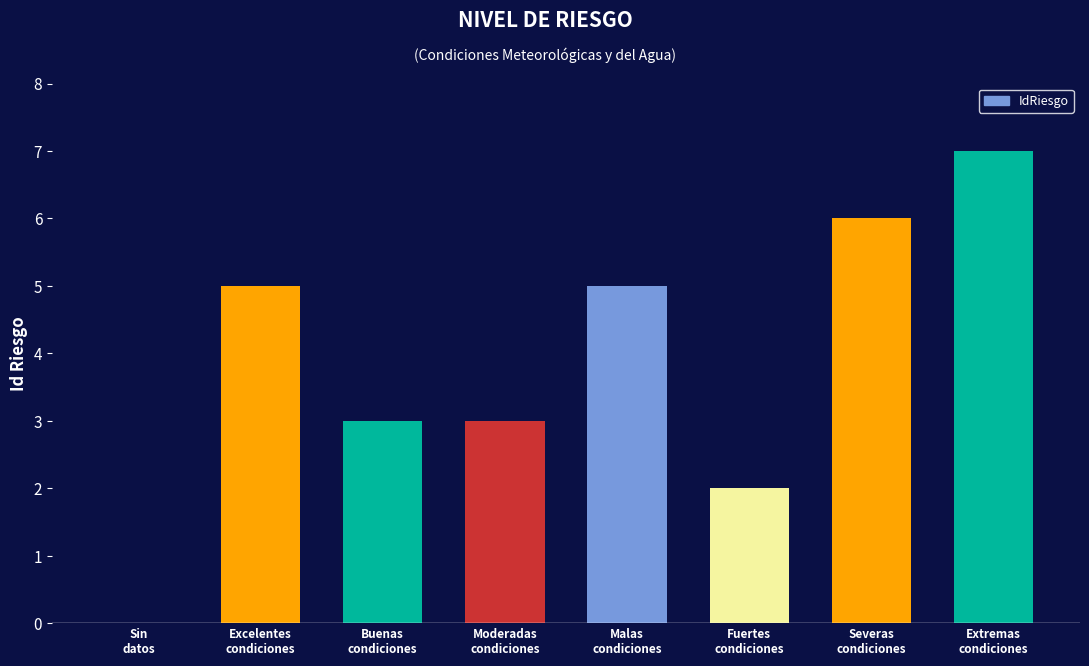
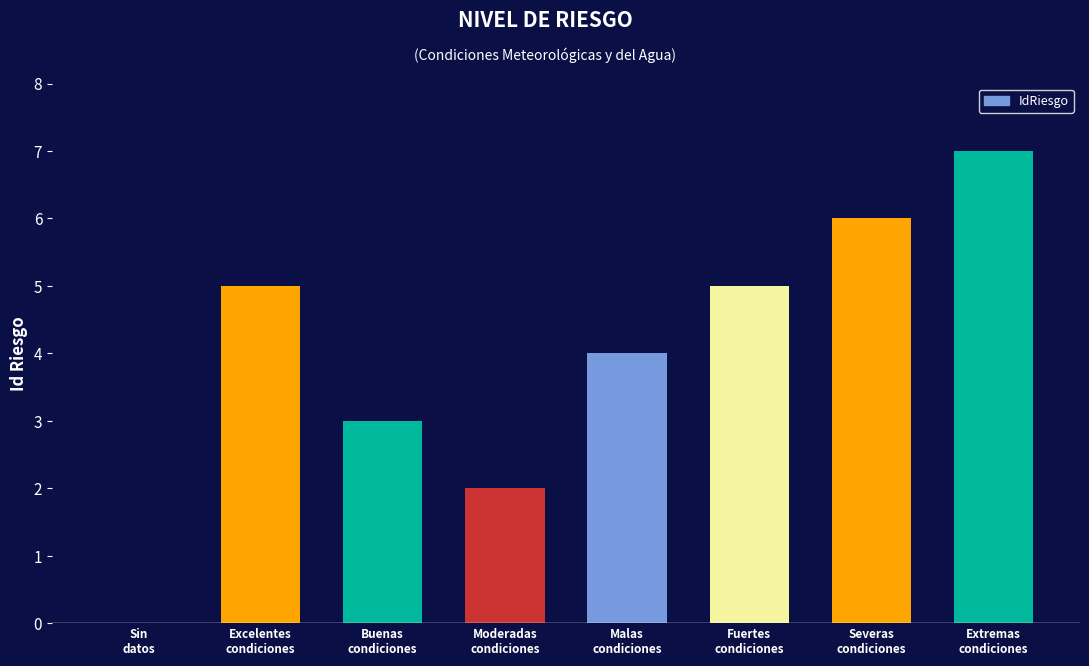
  {
    "Sin datos": 0,
    "Excelentes condiciones": 5,
    "Buenas condiciones": 3,
-   "Moderadas condiciones": 3,
-   "Malas condiciones": 5,
-   "Fuertes condiciones": 2,
+   "Moderadas condiciones": 2,
+   "Malas condiciones": 4,
+   "Fuertes condiciones": 5,
    "Severas condiciones": 6,
    "Extremas condiciones": 7
  }
